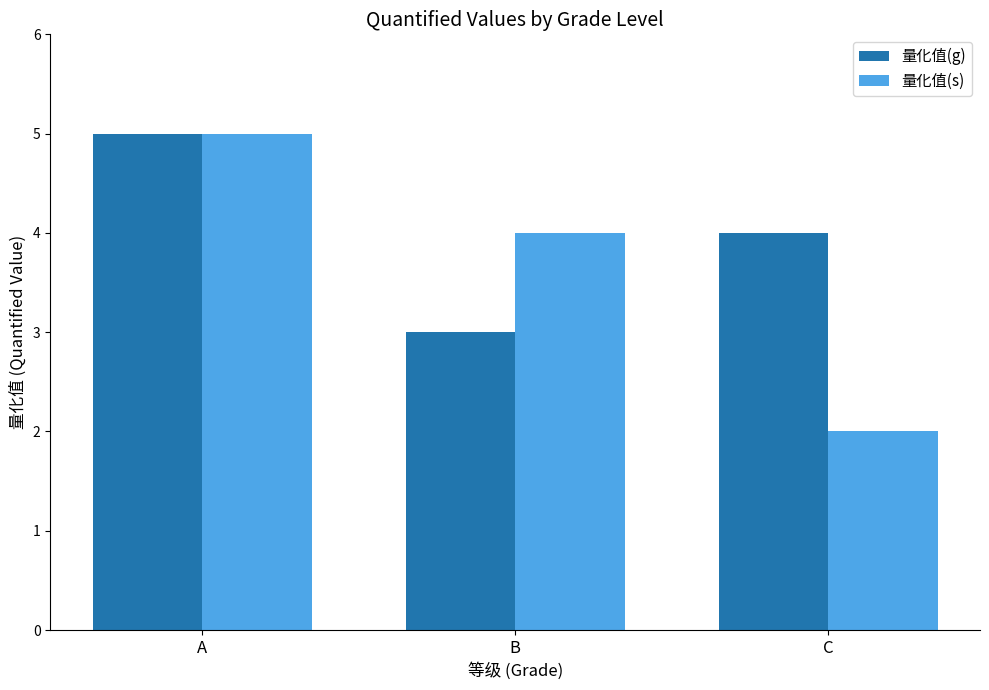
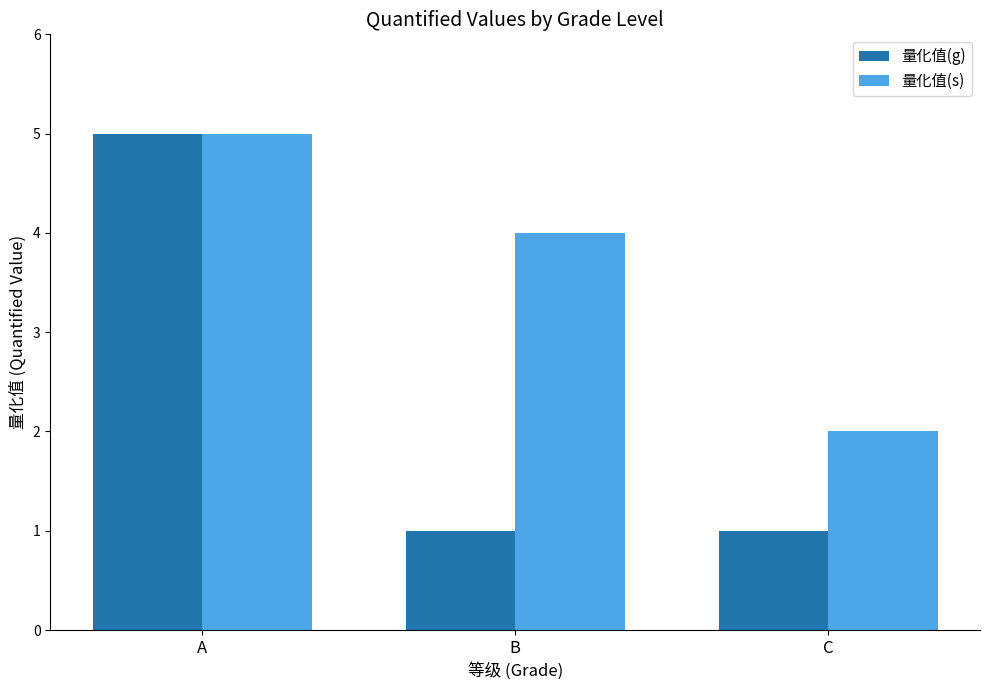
  {
    "量化值(g)": {
      "A": 5,
-     "B": 3,
-     "C": 4
+     "B": 1,
+     "C": 1
    },
    "量化值(s)": {
      "A": 5,
      "B": 4,
      "C": 2
    }
  }
